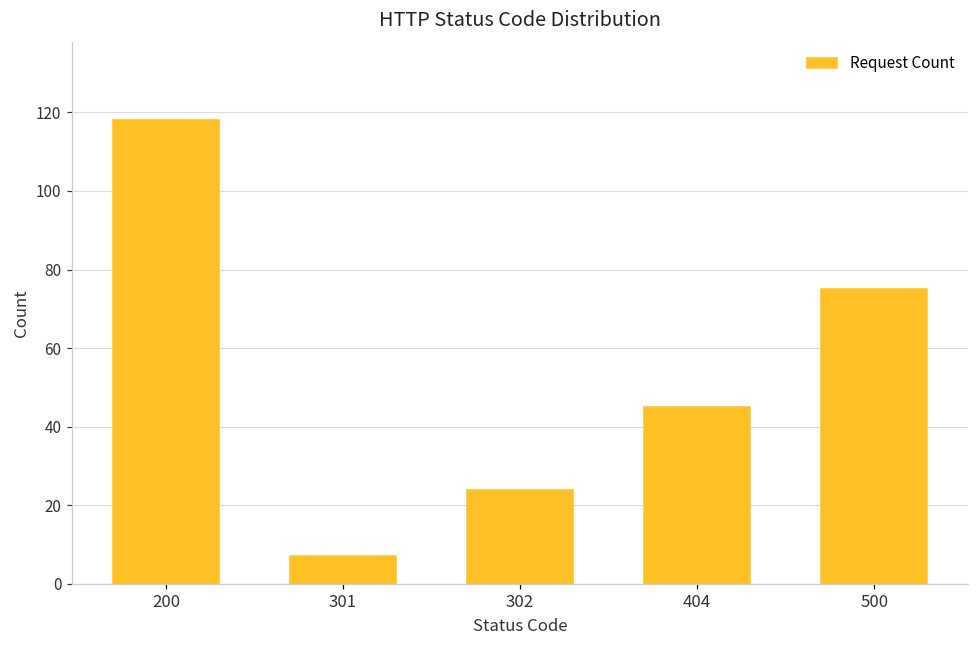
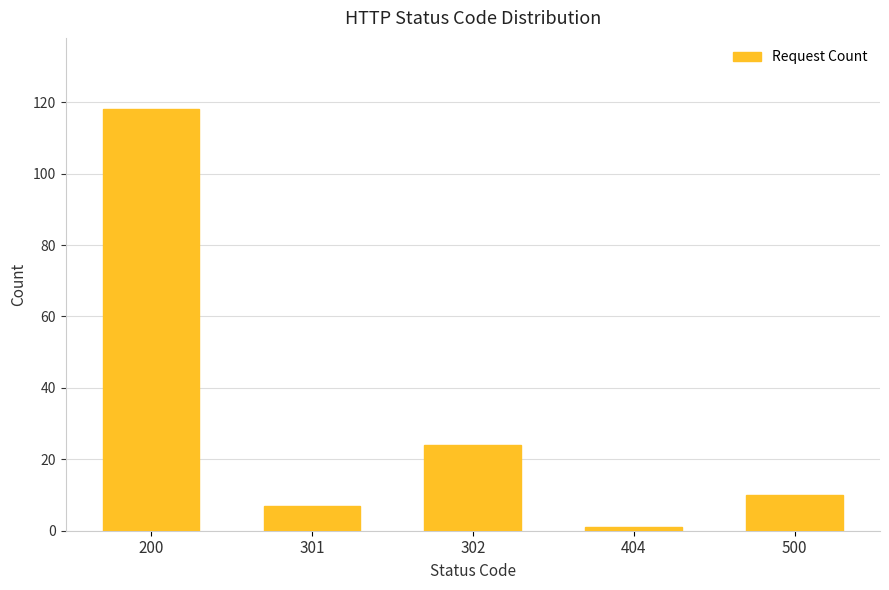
  {
    "200": 118,
    "301": 7,
    "302": 24,
-   "404": 45,
-   "500": 75
+   "404": 1,
+   "500": 10
  }
